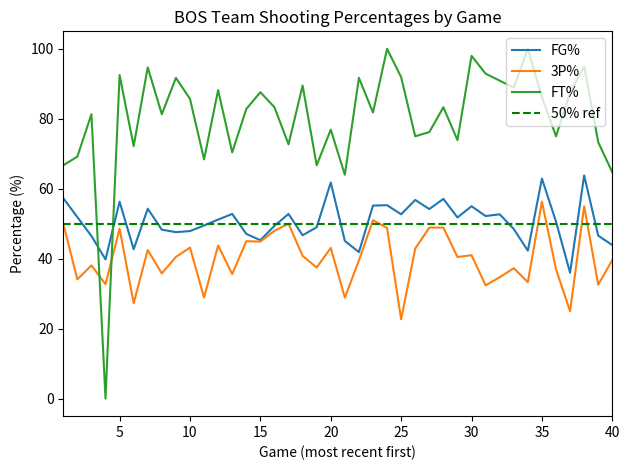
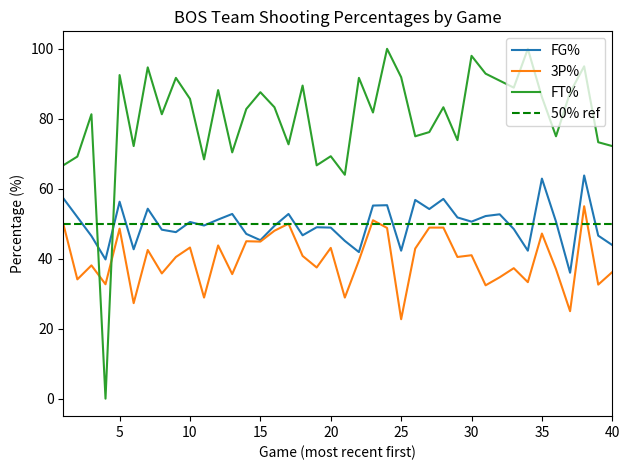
  {
    "FG%": {
      "5": 56,
-     "10": 48,
-     "20": 62,
-     "25": 53,
-     "30": 55,
+     "10": 51,
+     "20": 49,
+     "25": 42,
+     "30": 51,
      "35": 63,
      "40": 44
    },
    "3P%": {
      "5": 49,
      "10": 43,
      "20": 43,
      "25": 23,
      "30": 41,
-     "35": 56,
-     "40": 40
+     "35": 47,
+     "40": 36
    },
    "FT%": {
      "5": 93,
      "10": 86,
      "15": 88,
-     "20": 77,
+     "20": 69,
      "25": 92,
      "30": 98,
-     "40": 65
+     "40": 72
    }
  }
